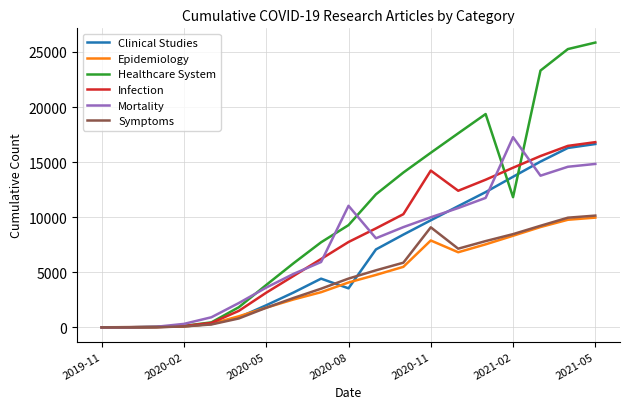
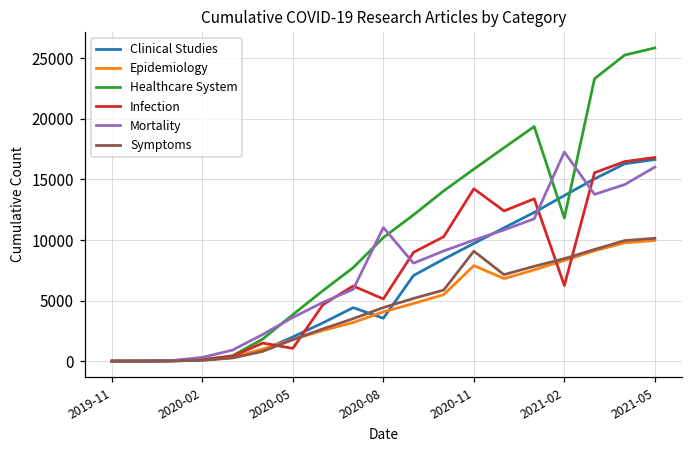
  {
    "Clinical Studies": {
      "2020-08": 3500,
      "2020-11": 9700,
      "2021-02": 13700
    },
    "Epidemiology": {
      "2020-08": 4100,
      "2020-11": 7900
    },
    "Healthcare System": {
      "2020-05": 3800,
-     "2020-08": 9300,
+     "2020-08": 10200,
      "2020-11": 15800,
      "2021-02": 11800,
      "2021-05": 25900
    },
    "Infection": {
-     "2020-05": 3100,
-     "2020-08": 7700,
+     "2020-05": 1100,
+     "2020-08": 5100,
      "2020-11": 14200,
-     "2021-02": 14500
+     "2021-02": 6200
    },
    "Mortality": {
      "2020-05": 3600,
      "2020-08": 11000,
      "2020-11": 10000,
      "2021-02": 17300,
-     "2021-05": 14800
+     "2021-05": 16000
    },
    "Symptoms": {
      "2020-08": 4400,
      "2020-11": 9100
    }
  }
